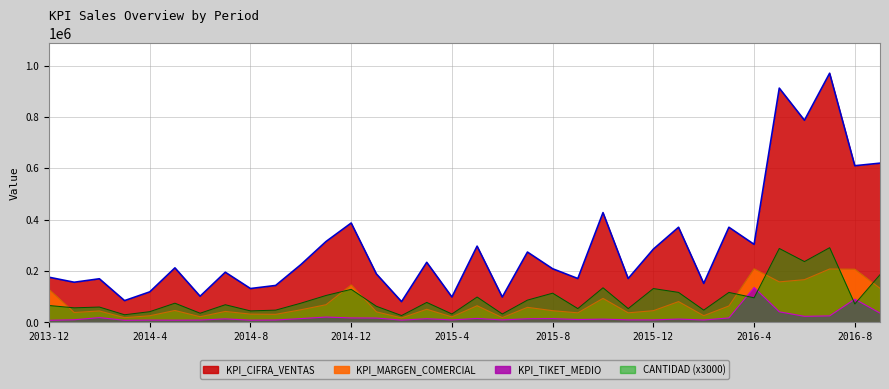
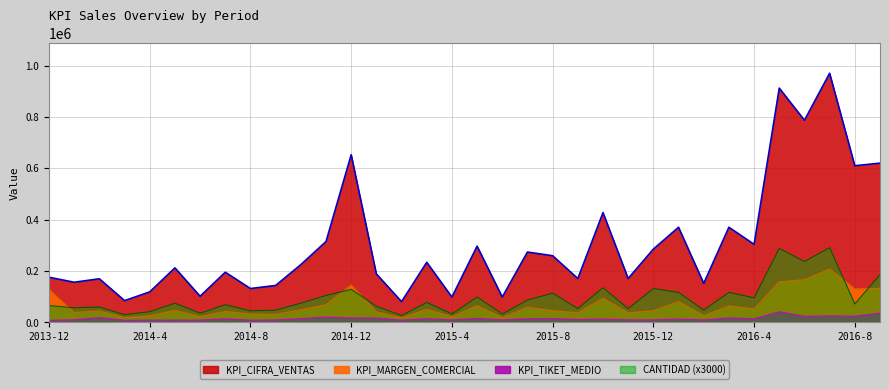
  {
    "KPI_CIFRA_VENTAS": {
      "2013-12": 180000,
      "2014-4": 120000,
      "2014-8": 130000,
-     "2014-12": 390000,
+     "2014-12": 650000,
      "2015-4": 100000,
-     "2015-8": 210000,
+     "2015-8": 260000,
      "2015-12": 290000,
      "2016-4": 300000,
      "2016-8": 610000
    },
    "KPI_MARGEN_COMERCIAL": {
      "2013-12": 130000,
      "2014-4": 30000,
      "2014-8": 30000,
      "2014-12": 150000,
      "2015-4": 20000,
      "2015-8": 50000,
      "2015-12": 50000,
-     "2016-4": 210000,
-     "2016-8": 210000
+     "2016-4": 50000,
+     "2016-8": 130000
    },
    "KPI_TIKET_MEDIO": {
      "2013-12": 10000,
      "2014-4": 10000,
      "2014-8": 10000,
      "2014-12": 20000,
      "2015-4": 10000,
      "2015-8": 10000,
      "2015-12": 10000,
-     "2016-4": 140000,
-     "2016-8": 90000
+     "2016-4": 10000,
+     "2016-8": 20000
    },
    "CANTIDAD (x3000)": {
      "2013-12": 70000,
      "2014-4": 40000,
      "2014-8": 50000,
      "2014-12": 130000,
      "2015-4": 30000,
      "2015-8": 110000,
      "2015-12": 130000,
      "2016-4": 100000,
      "2016-8": 70000
    }
  }
